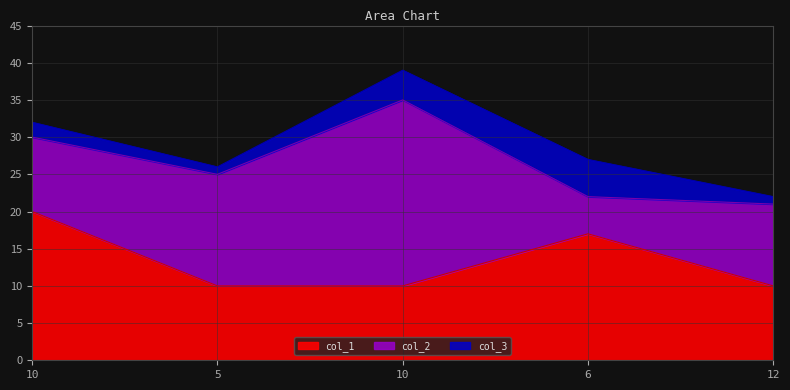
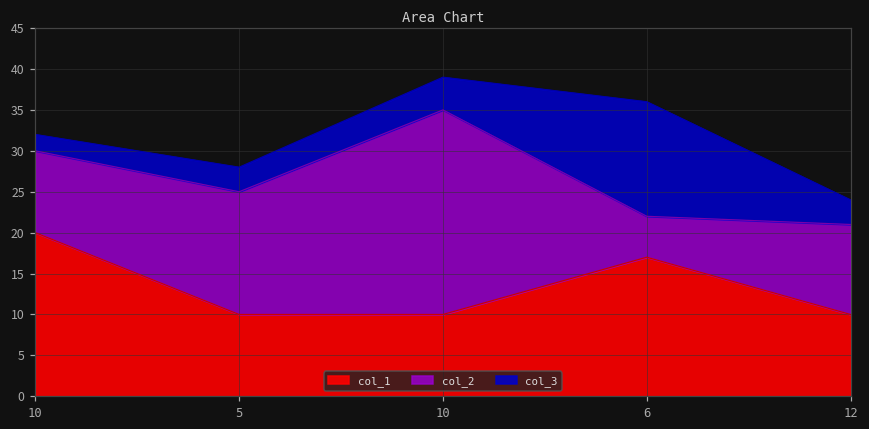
  {
    "col_1": {
      "5": 10,
      "6": 17,
      "12": 10
    },
    "col_2": {
      "5": 15,
      "6": 5,
      "12": 11
    },
    "col_3": {
-     "5": 1,
-     "6": 5,
-     "12": 1
+     "5": 3,
+     "6": 14,
+     "12": 3
    }
  }
